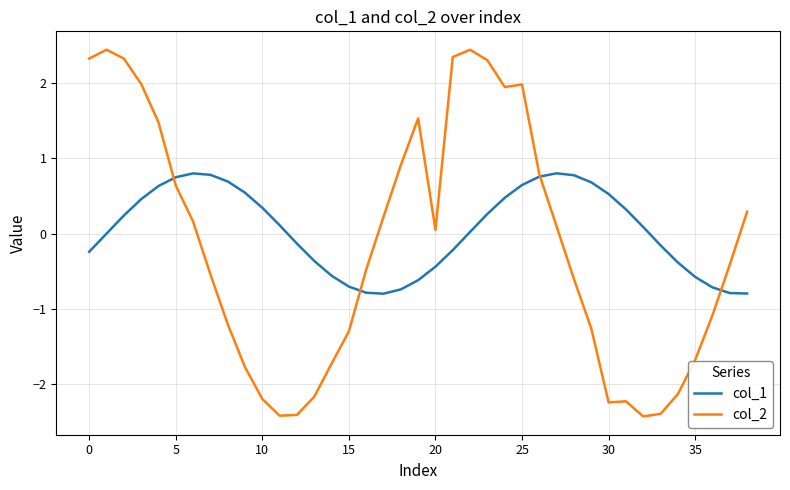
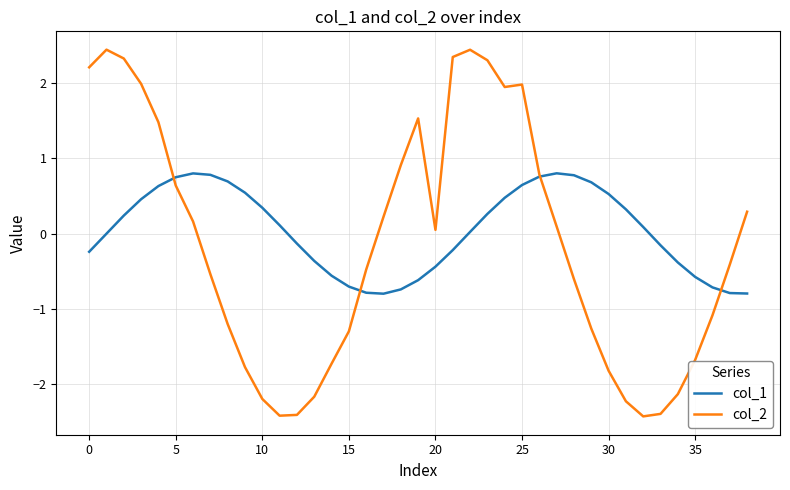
  {
    "col_1": {
      "0": -0.2,
      "5": 0.7,
      "10": 0.3,
      "15": -0.7,
      "20": -0.4,
      "25": 0.6,
      "30": 0.5,
      "35": -0.6
    },
    "col_2": {
-     "0": 2.3,
+     "0": 2.2,
      "5": 0.6,
      "10": -2.2,
      "15": -1.3,
      "20": 0.0,
      "25": 2.0,
-     "30": -2.2,
+     "30": -1.8,
      "35": -1.7
    }
  }
